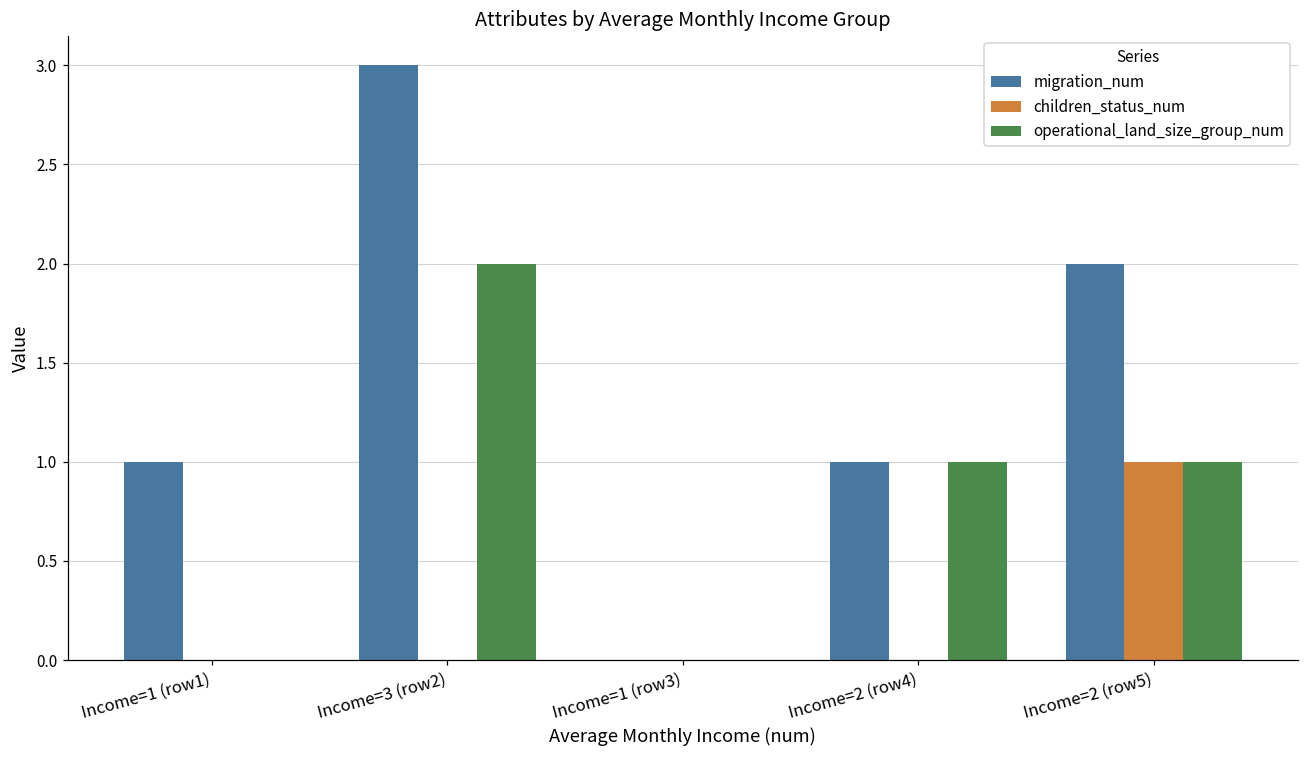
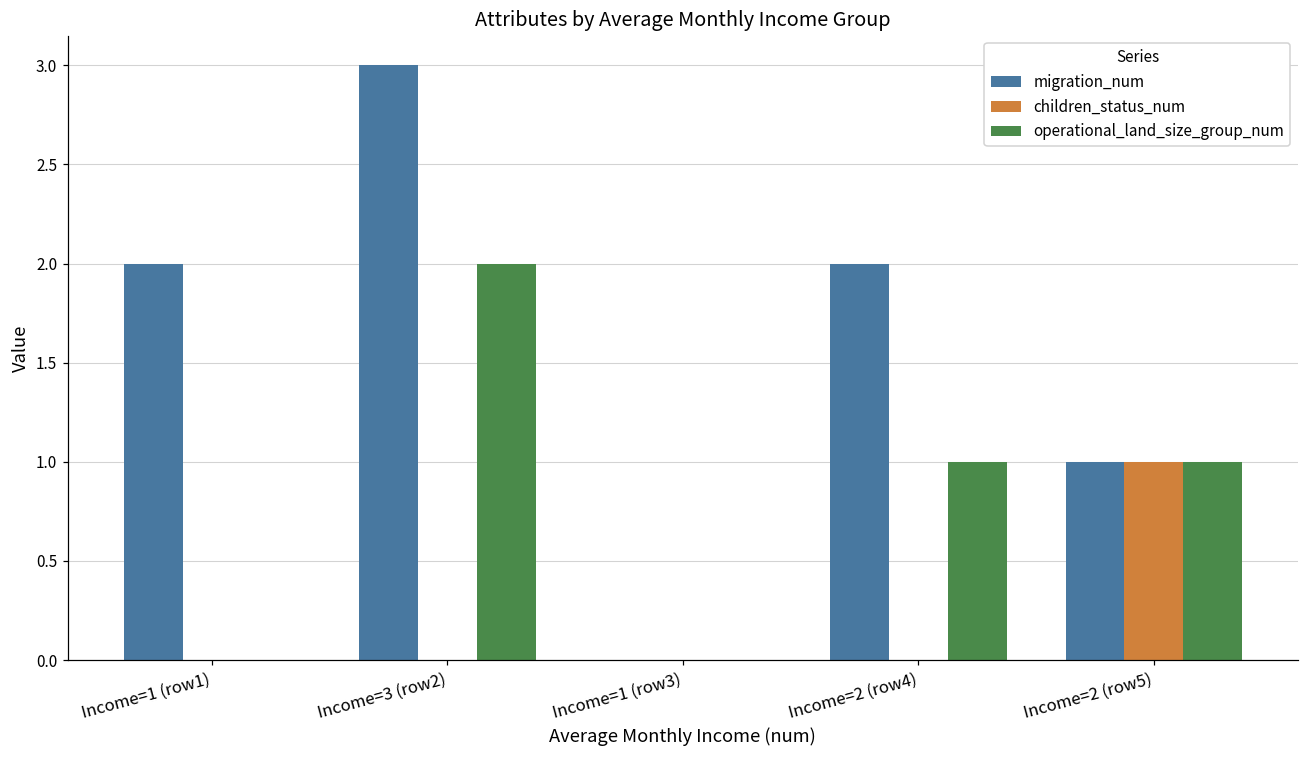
  {
    "migration_num": {
-     "Income=1 (row1)": 1,
+     "Income=1 (row1)": 2,
      "Income=3 (row2)": 3,
      "Income=1 (row3)": 0,
-     "Income=2 (row4)": 1,
-     "Income=2 (row5)": 2
+     "Income=2 (row4)": 2,
+     "Income=2 (row5)": 1
    },
    "children_status_num": {
      "Income=1 (row1)": 0,
      "Income=3 (row2)": 0,
      "Income=1 (row3)": 0,
      "Income=2 (row4)": 0,
      "Income=2 (row5)": 1
    },
    "operational_land_size_group_num": {
      "Income=1 (row1)": 0,
      "Income=3 (row2)": 2,
      "Income=1 (row3)": 0,
      "Income=2 (row4)": 1,
      "Income=2 (row5)": 1
    }
  }
